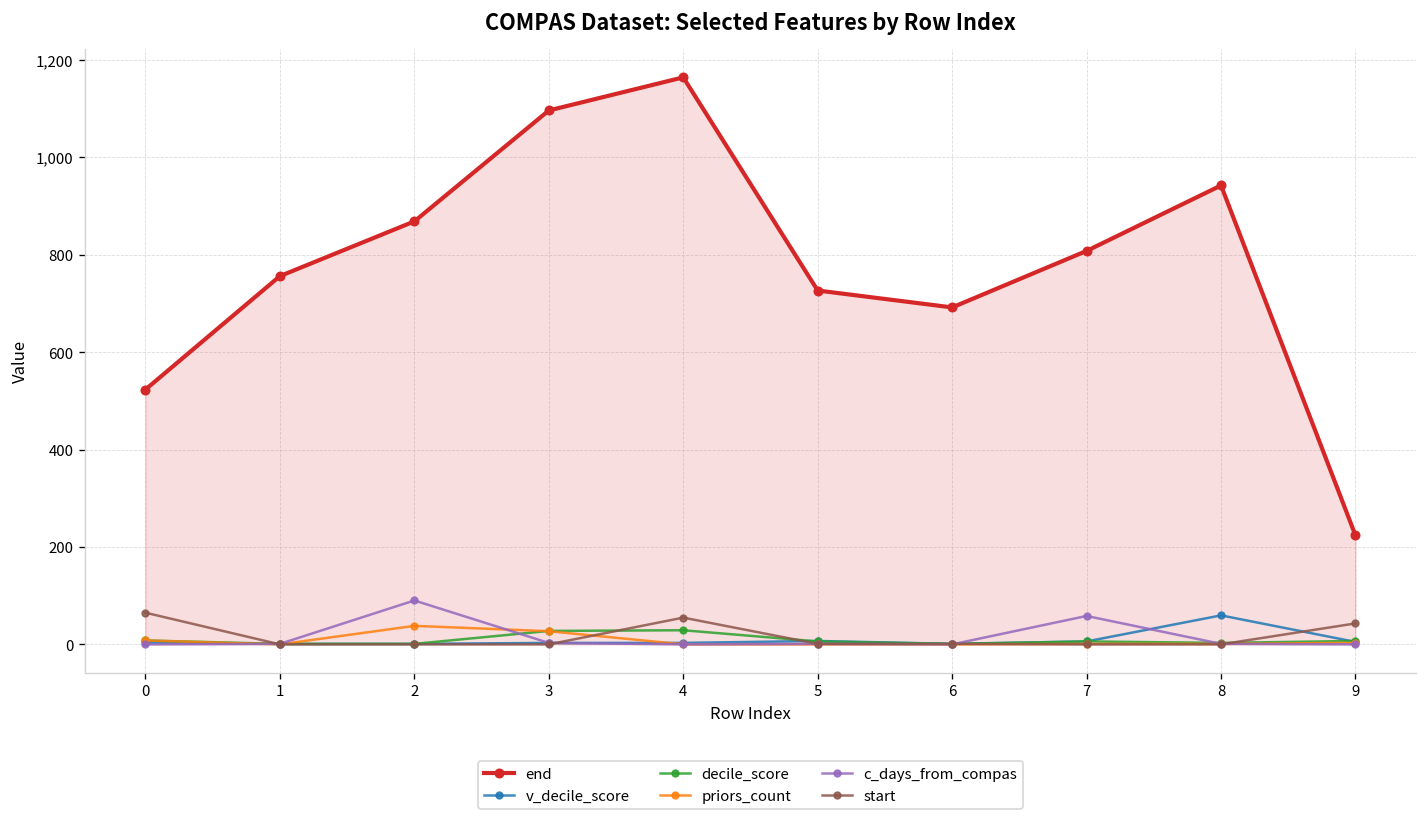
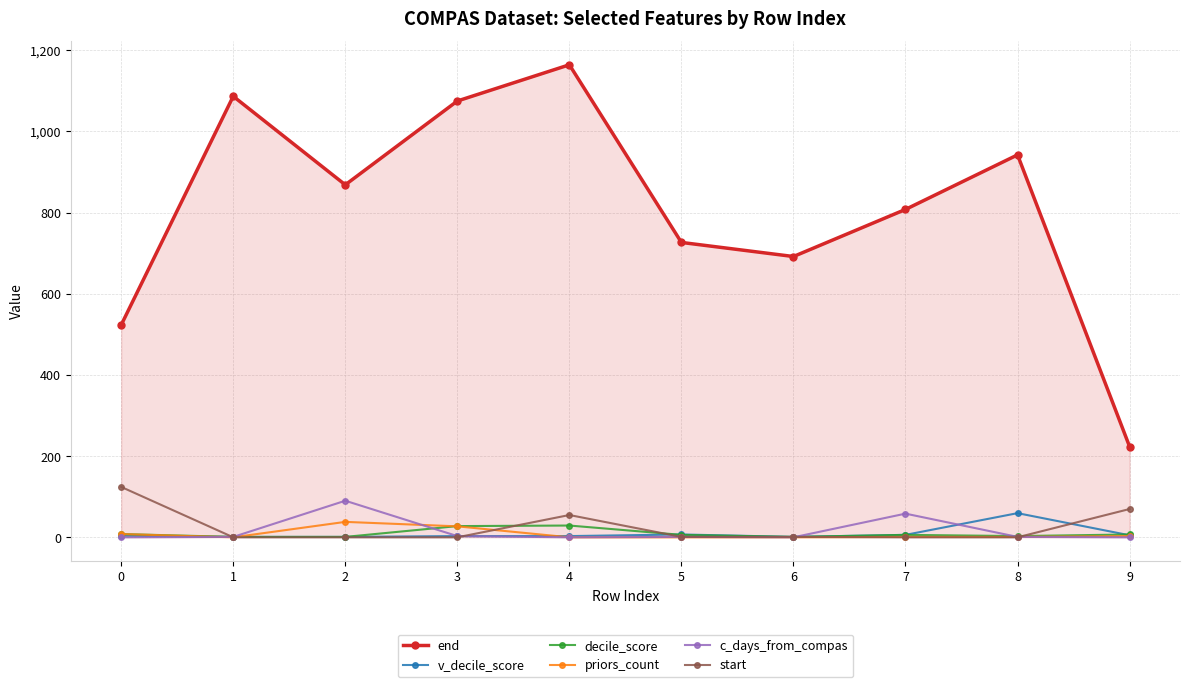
  {
    "end": {
      "0": "520",
-     "1": "760",
+     "1": "1,090",
      "2": "870",
-     "3": "1,100",
+     "3": "1,070",
      "4": "1,160",
      "5": "730",
      "6": "690",
      "7": "810",
      "8": "940",
      "9": "220"
    },
    "v_decile_score": {
      "8": "60"
    },
    "decile_score": {
      "4": "30"
    },
    "priors_count": {
      "2": "40"
    },
    "c_days_from_compas": {
      "2": "90",
      "7": "60"
    },
    "start": {
-     "0": "70",
+     "0": "120",
      "4": "50",
-     "9": "40"
+     "9": "70"
    }
  }
